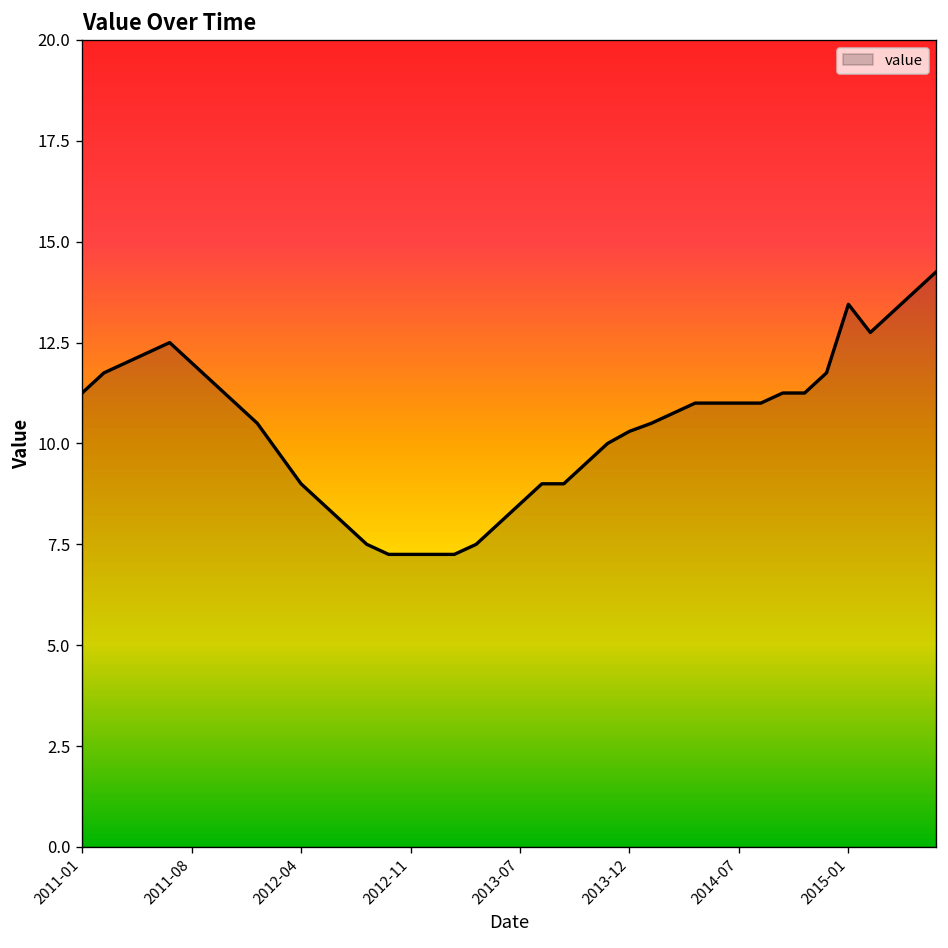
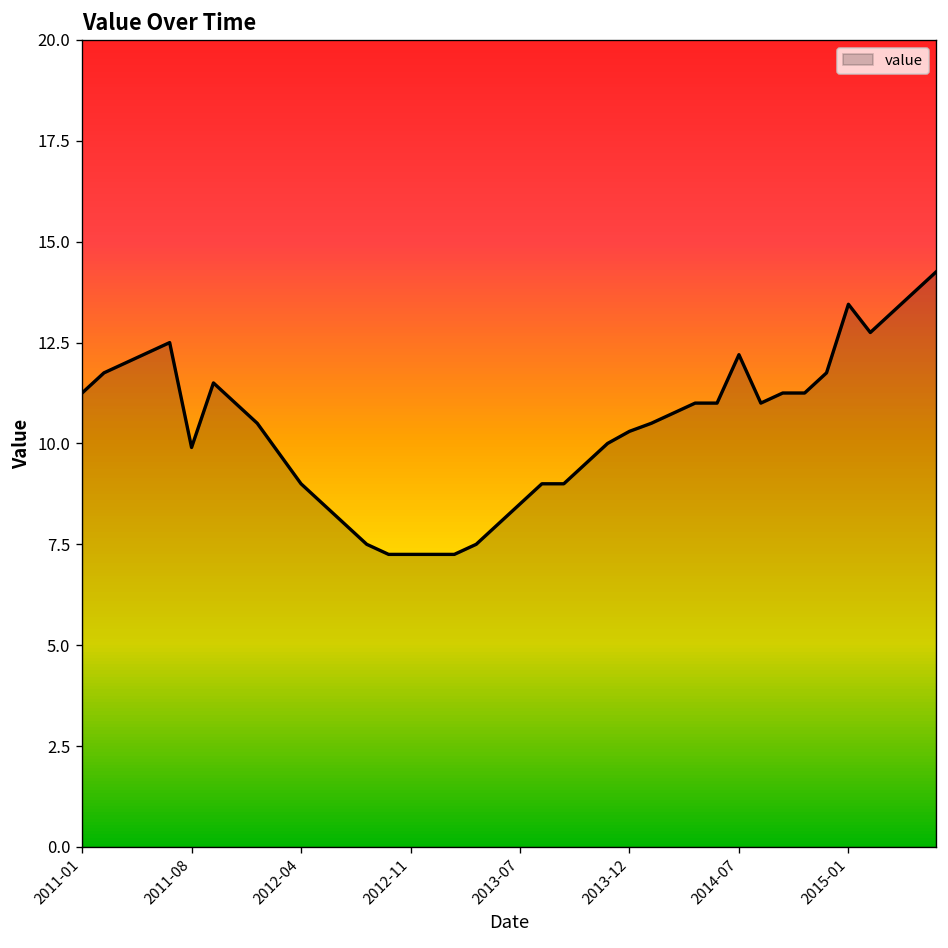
  {
    "2011-01": 11.3,
-   "2011-08": 12.0,
+   "2011-08": 9.9,
    "2012-04": 9.0,
    "2012-11": 7.3,
    "2013-07": 8.5,
    "2013-12": 10.3,
-   "2014-07": 11.0,
+   "2014-07": 12.2,
    "2015-01": 13.5
  }
